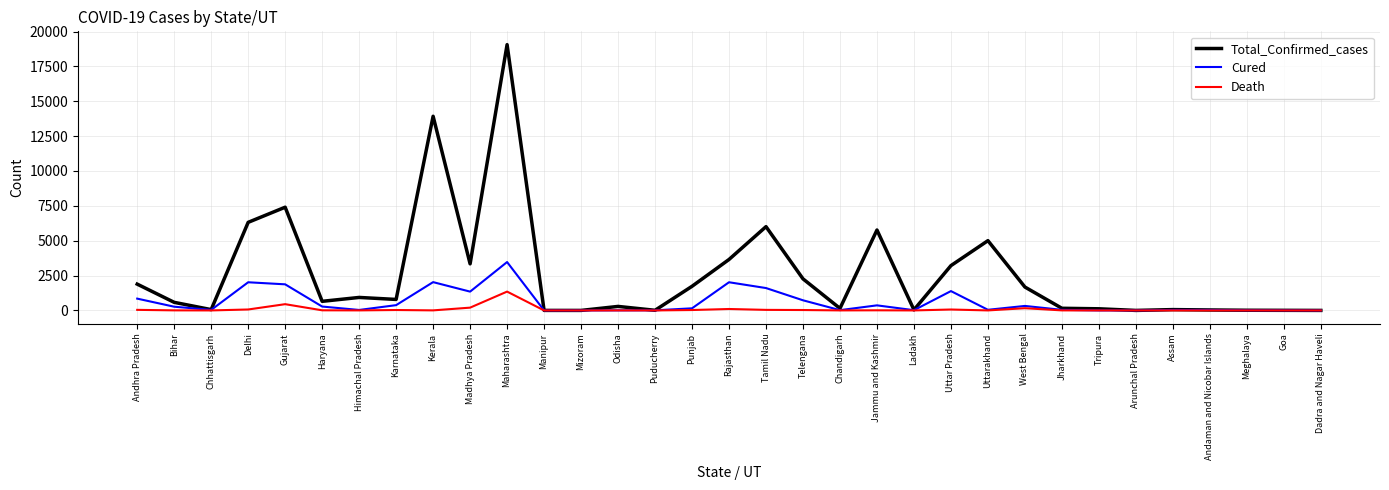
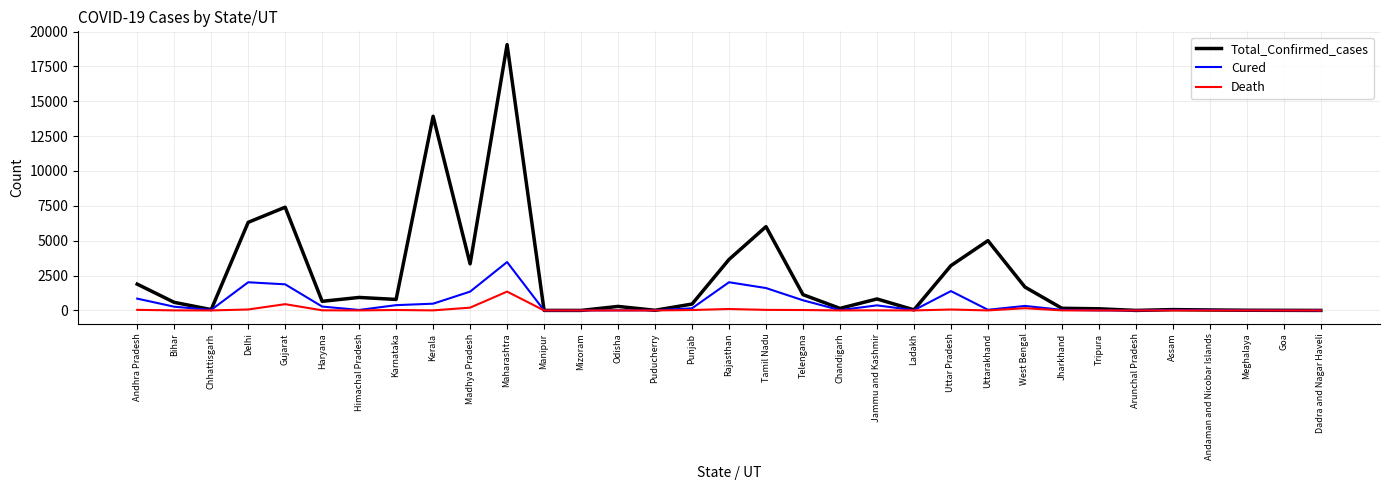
  {
    "Total_Confirmed_cases": {
      "Andhra Pradesh": 1900,
      "Bihar": 600,
      "Delhi": 6300,
      "Gujarat": 7400,
      "Haryana": 700,
      "Himachal Pradesh": 900,
      "Karnataka": 800,
      "Kerala": 13900,
      "Madhya Pradesh": 3300,
      "Maharashtra": 19100,
      "Odisha": 300,
-     "Punjab": 1700,
+     "Punjab": 500,
      "Rajasthan": 3700,
      "Tamil Nadu": 6000,
-     "Telengana": 2300,
-     "Jammu and Kashmir": 5800,
+     "Telengana": 1100,
+     "Jammu and Kashmir": 800,
      "Uttar Pradesh": 3200,
      "Uttarakhand": 5000,
      "West Bengal": 1700
    },
    "Cured": {
      "Andhra Pradesh": 800,
      "Bihar": 300,
      "Delhi": 2000,
      "Gujarat": 1900,
      "Haryana": 300,
      "Karnataka": 400,
-     "Kerala": 2000,
+     "Kerala": 500,
      "Madhya Pradesh": 1300,
      "Maharashtra": 3500,
      "Rajasthan": 2000,
      "Tamil Nadu": 1600,
      "Telengana": 700,
      "Jammu and Kashmir": 400,
      "Uttar Pradesh": 1400
    },
    "Death": {
      "Andhra Pradesh": 0,
      "Bihar": 0,
      "Delhi": 100,
      "Gujarat": 400,
      "Haryana": 0,
      "Karnataka": 0,
      "Kerala": 0,
      "Madhya Pradesh": 200,
      "Maharashtra": 1400,
      "Rajasthan": 100,
      "Tamil Nadu": 0,
      "Telengana": 0,
      "Jammu and Kashmir": 0,
      "Uttar Pradesh": 100
    }
  }
